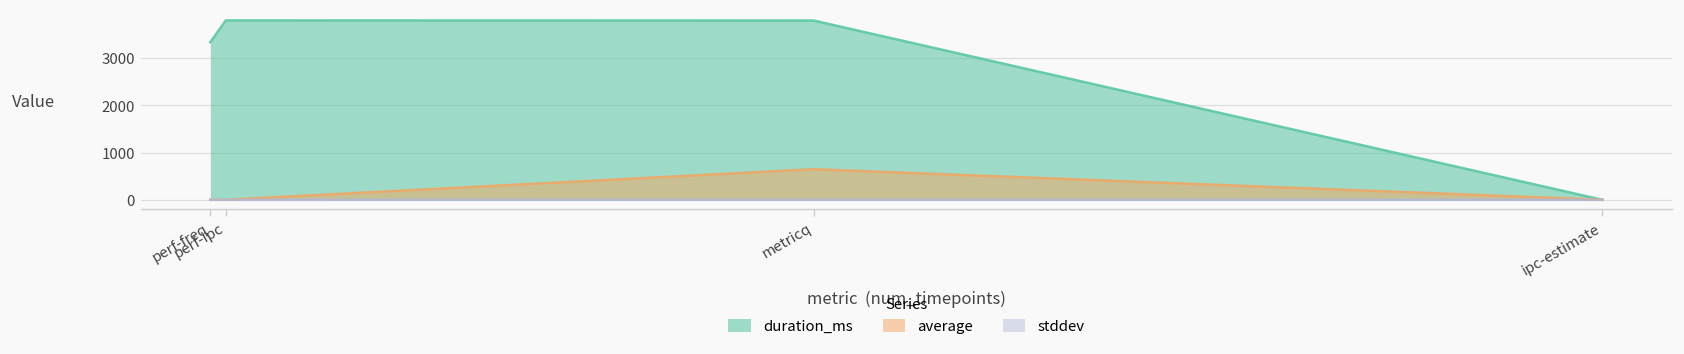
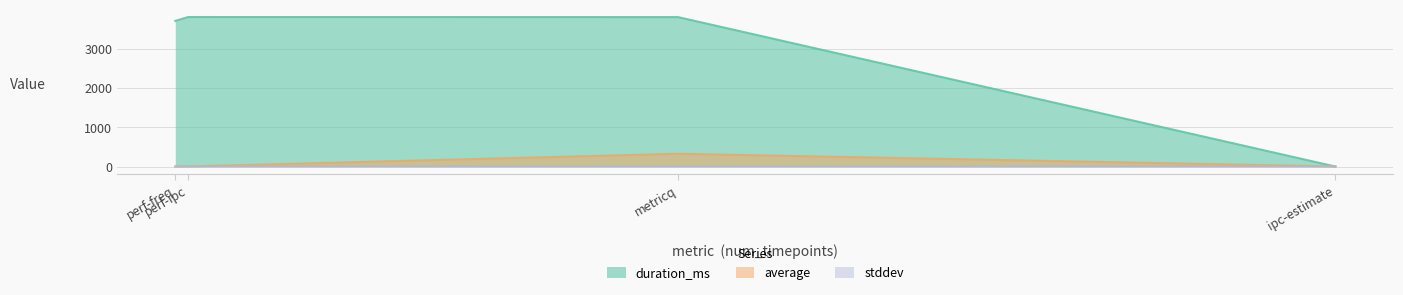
  {
    "duration_ms": {
-     "perf-freq": 3300,
+     "perf-freq": 3700,
      "perf-ipc": 3800,
      "metricq": 3800
    },
    "average": {
-     "metricq": 600
+     "metricq": 300
    },
    "stddev": {
      "metricq": 0
    }
  }
